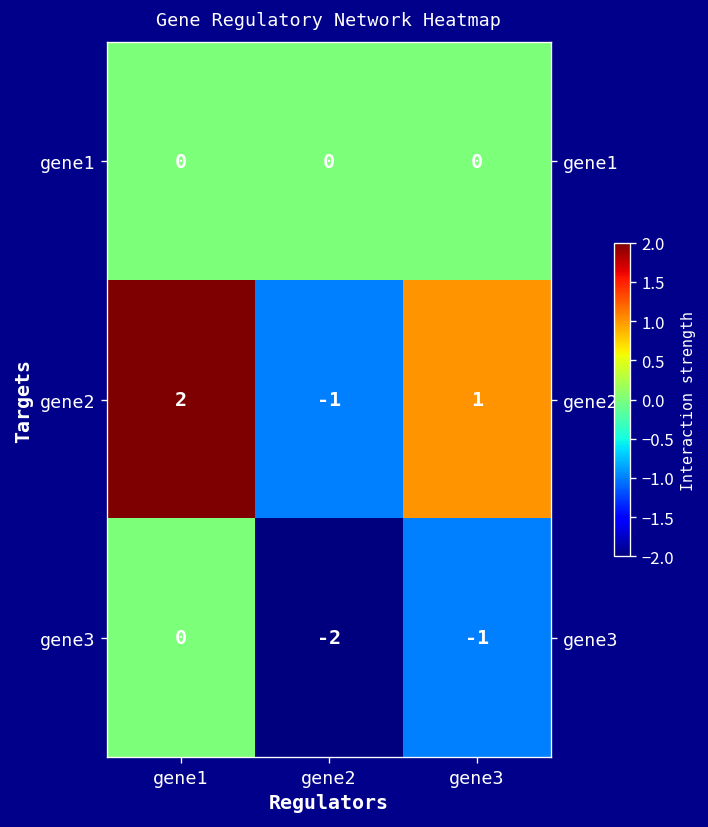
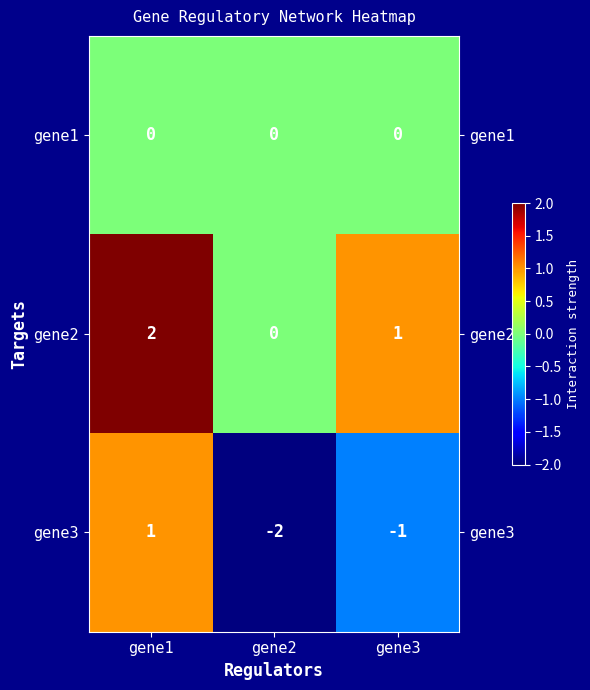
  {
    "gene1": {
      "gene1": 0,
      "gene2": 0,
      "gene3": 0
    },
    "gene2": {
      "gene1": 2,
-     "gene2": -1,
+     "gene2": 0,
      "gene3": 1
    },
    "gene3": {
-     "gene1": 0,
+     "gene1": 1,
      "gene2": -2,
      "gene3": -1
    }
  }
